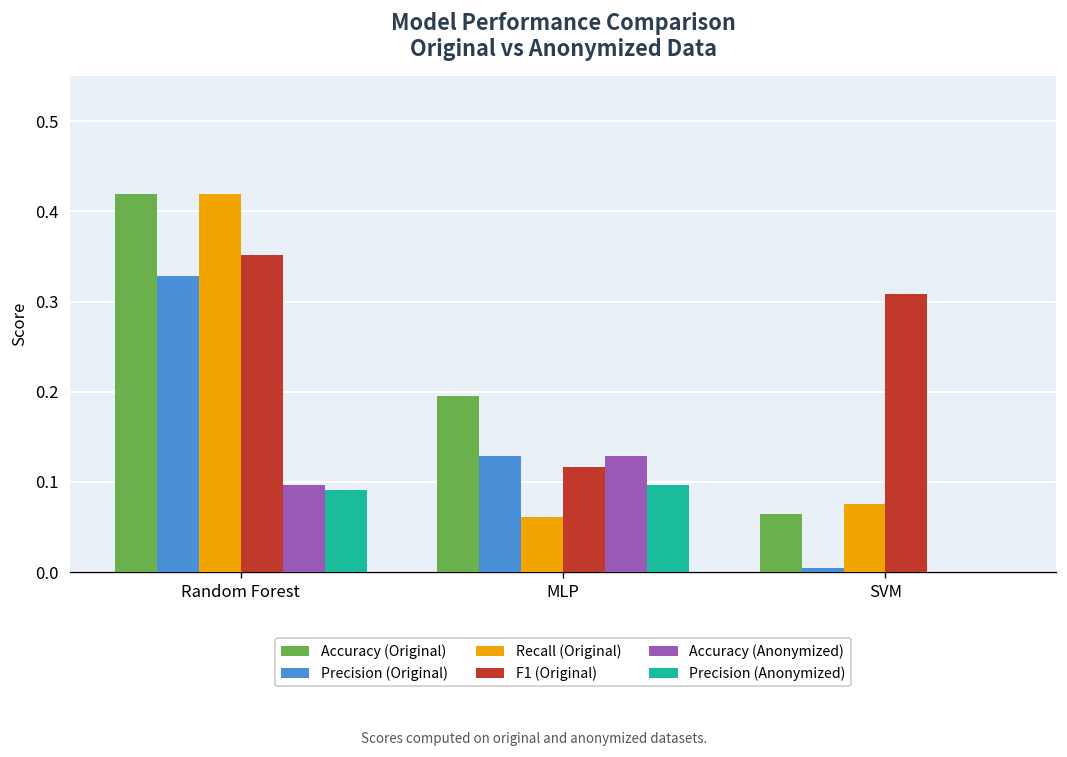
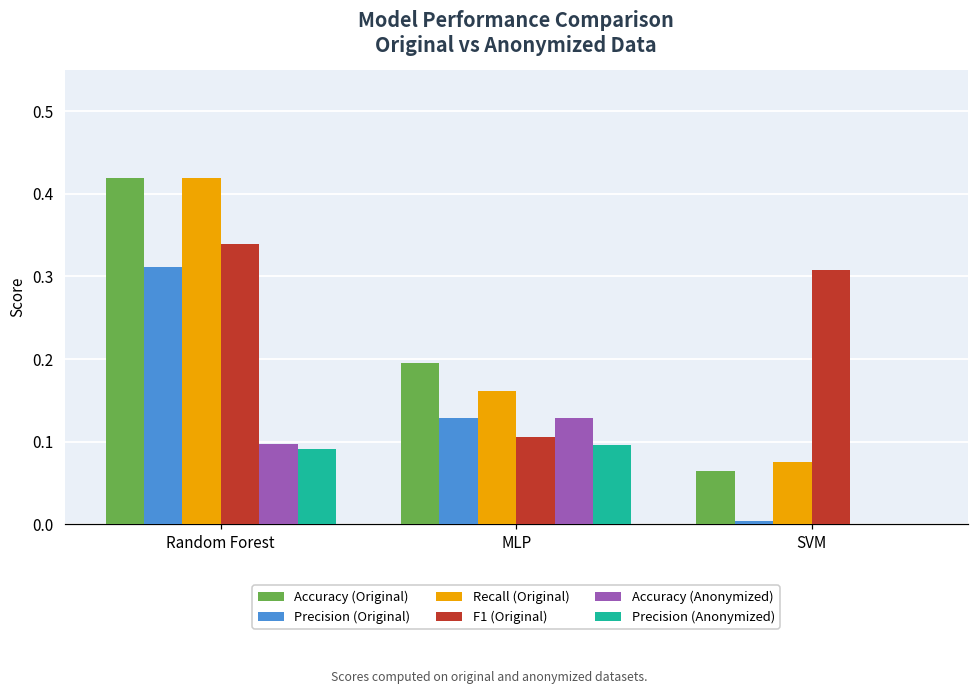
  {
    "Accuracy (Original)": {
      "Random Forest": 0.42,
      "MLP": 0.20,
      "SVM": 0.06
    },
    "Precision (Original)": {
-     "Random Forest": 0.33,
+     "Random Forest": 0.31,
      "MLP": 0.13,
      "SVM": 0.00
    },
    "Recall (Original)": {
      "Random Forest": 0.42,
-     "MLP": 0.06,
+     "MLP": 0.16,
      "SVM": 0.08
    },
    "F1 (Original)": {
-     "Random Forest": 0.35,
-     "MLP": 0.12,
+     "Random Forest": 0.34,
+     "MLP": 0.11,
      "SVM": 0.31
    },
    "Accuracy (Anonymized)": {
      "Random Forest": 0.10,
      "MLP": 0.13,
      "SVM": 0.00
    },
    "Precision (Anonymized)": {
      "Random Forest": 0.09,
      "MLP": 0.10,
      "SVM": 0.00
    }
  }
